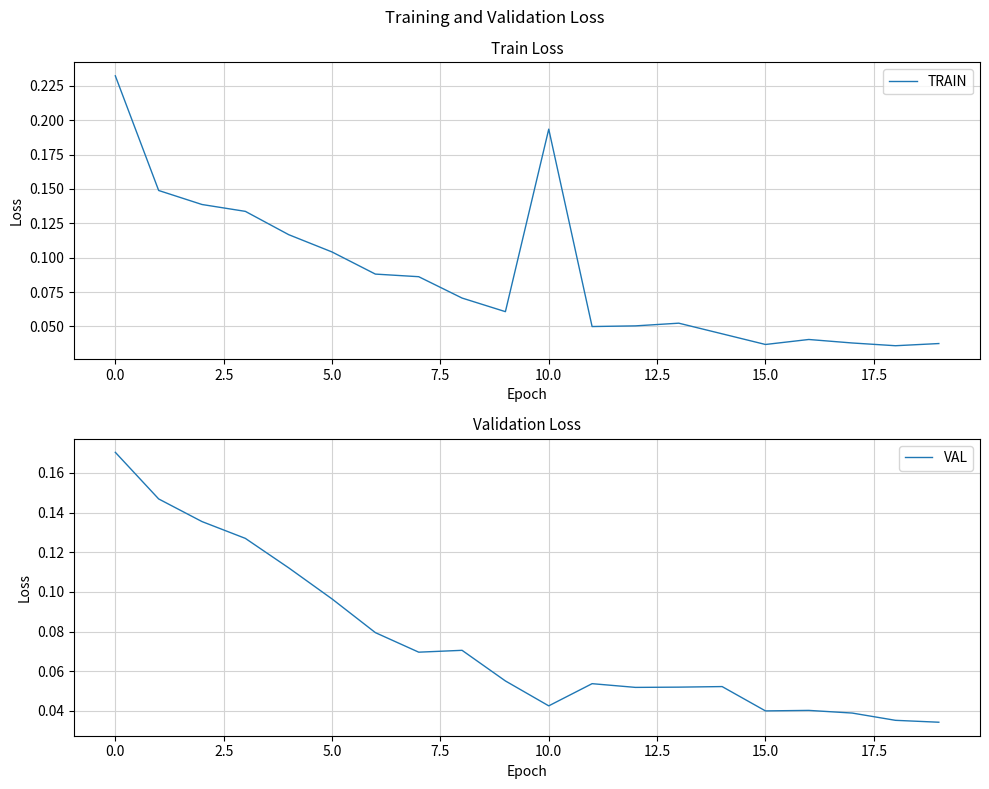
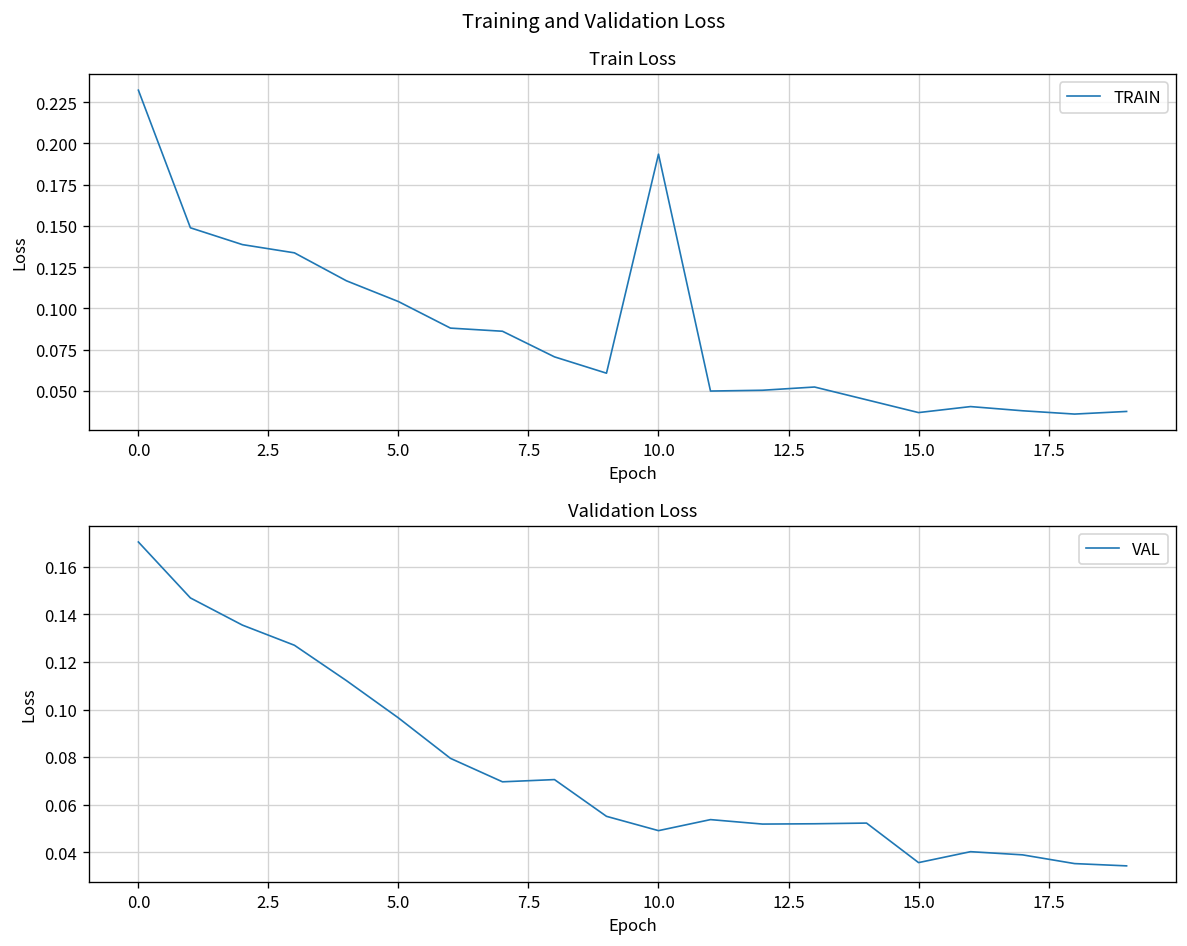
  {
    "Train Loss": {
      "0.0": 0.232,
      "5.0": 0.104,
      "10.0": 0.194,
      "15.0": 0.037
    },
    "Validation Loss": {
      "0.0": 0.170,
      "5.0": 0.096,
-     "10.0": 0.043,
-     "15.0": 0.040
+     "10.0": 0.049,
+     "15.0": 0.036
    }
  }
